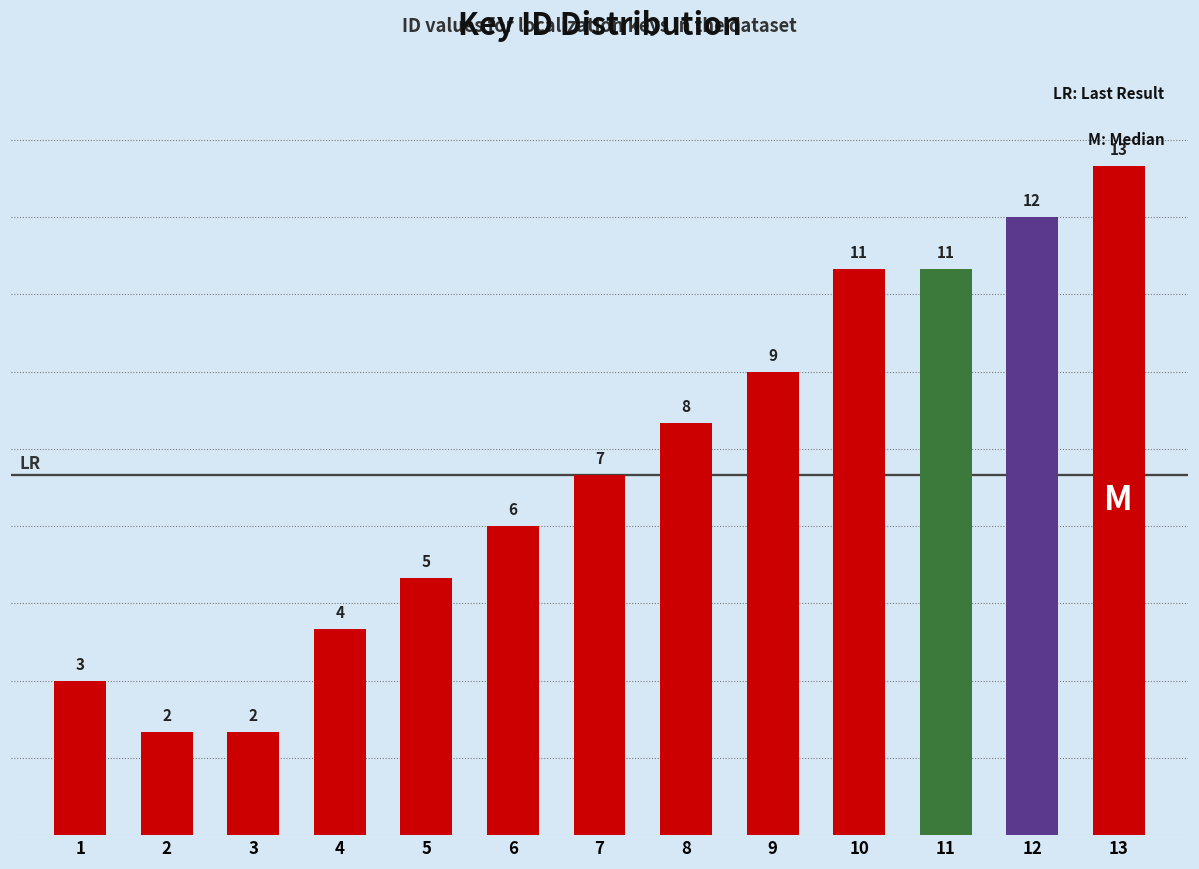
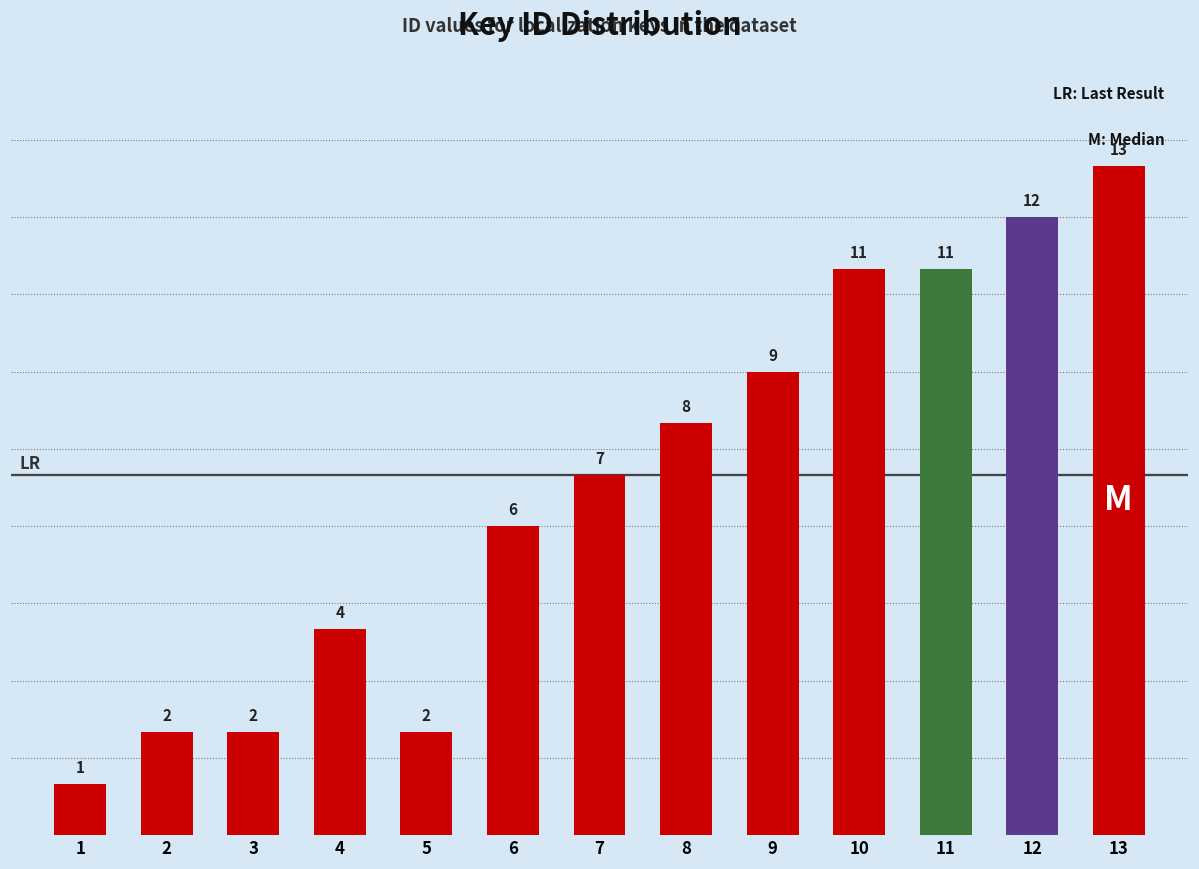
  {
-   "1": 3,
+   "1": 1,
    "2": 2,
    "3": 2,
    "4": 4,
-   "5": 5,
+   "5": 2,
    "6": 6,
    "7": 7,
    "8": 8,
    "9": 9,
    "10": 11,
    "11": 11,
    "12": 12
  }
